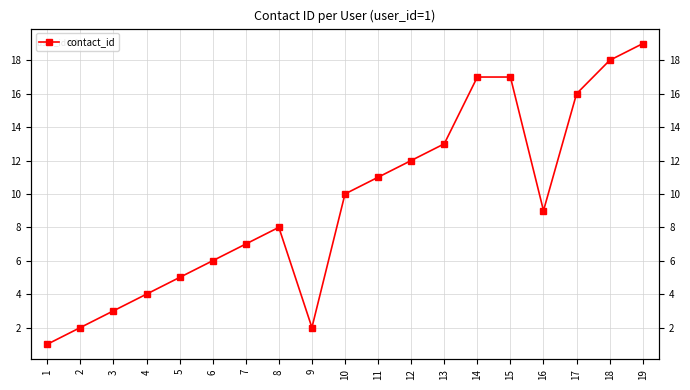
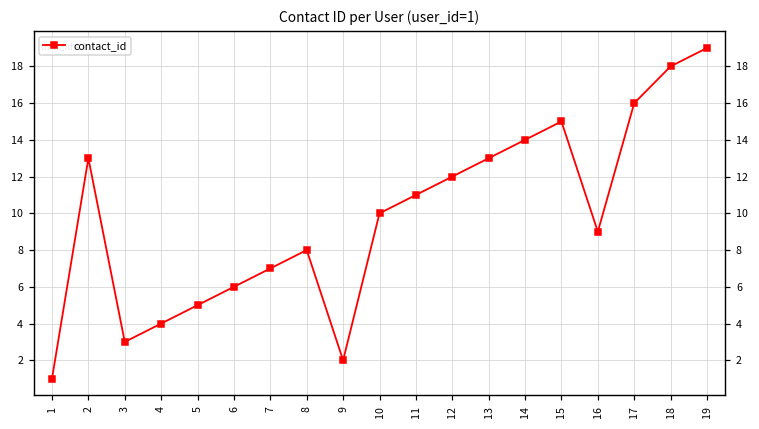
  {
    "1": 1,
-   "2": 2,
+   "2": 13,
    "3": 3,
    "4": 4,
    "5": 5,
    "6": 6,
    "7": 7,
    "8": 8,
    "9": 2,
    "10": 10,
    "11": 11,
    "12": 12,
    "13": 13,
-   "14": 17,
-   "15": 17,
+   "14": 14,
+   "15": 15,
    "16": 9,
    "17": 16,
    "18": 18,
    "19": 19
  }
